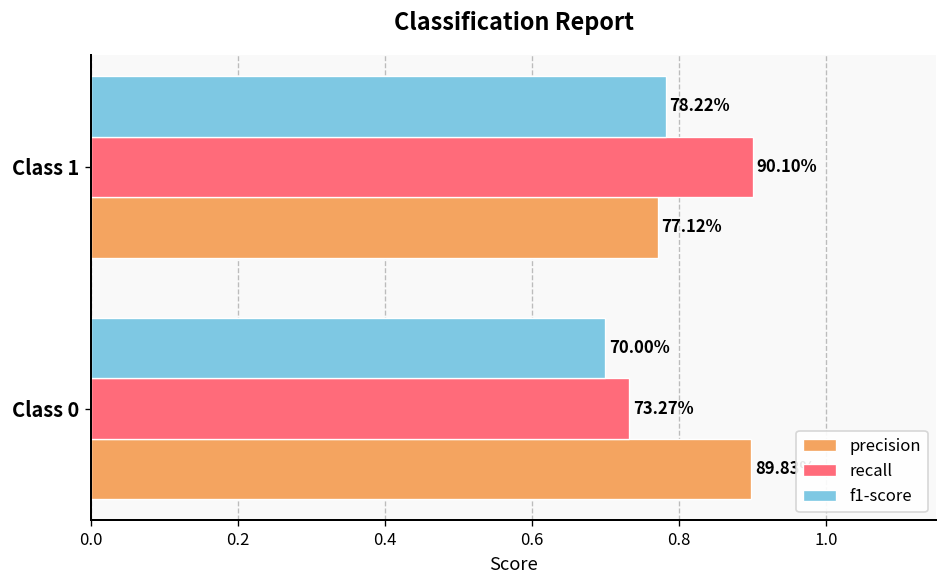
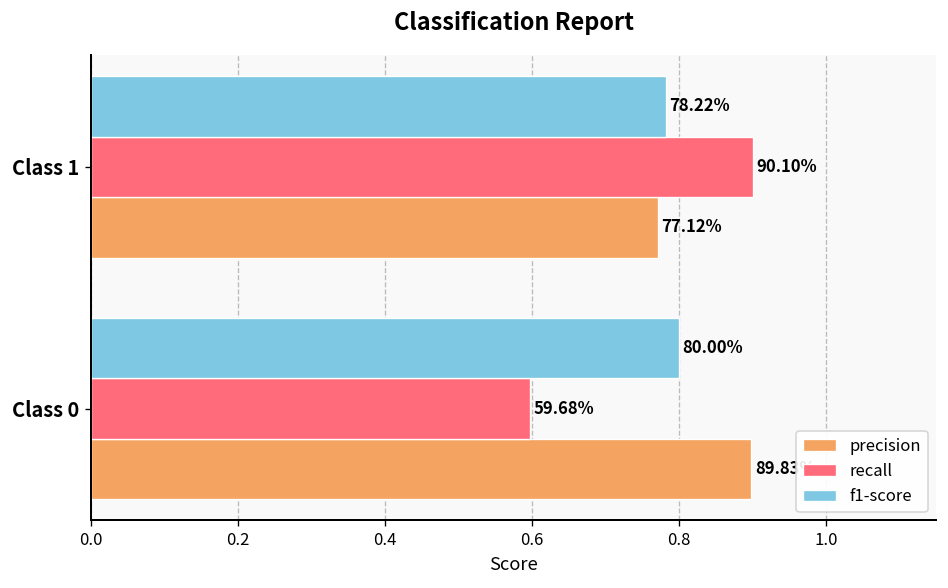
  {
    "precision": {
      "Class 1": "77.12%"
    },
    "recall": {
      "Class 1": "90.10%",
-     "Class 0": "73.27%"
+     "Class 0": "59.68%"
    },
    "f1-score": {
      "Class 1": "78.22%",
-     "Class 0": "70.00%"
+     "Class 0": "80.00%"
    }
  }
